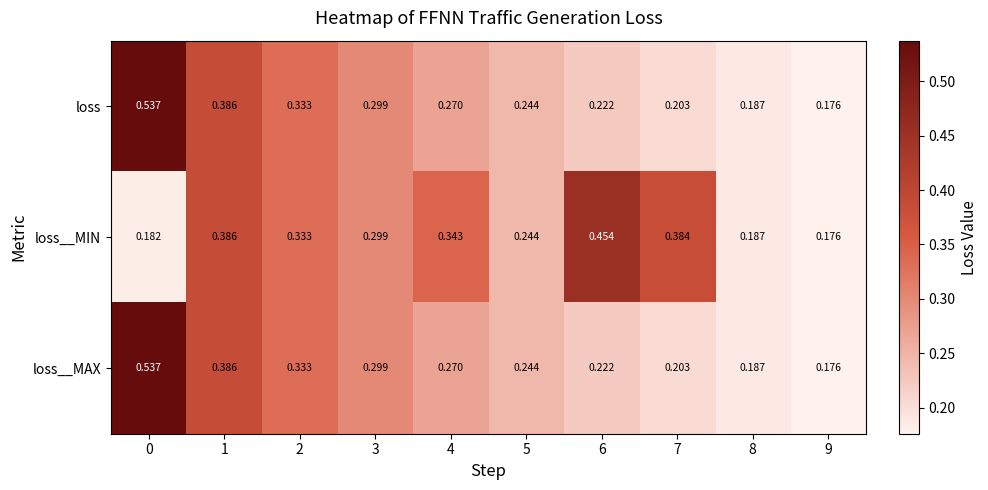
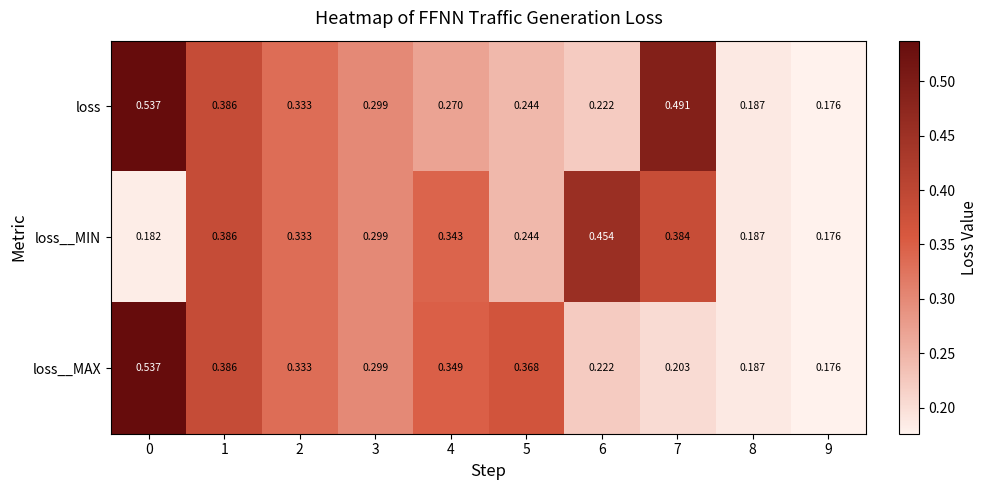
  {
    "loss": {
      "0": 0.537,
      "1": 0.386,
      "2": 0.333,
      "3": 0.299,
      "4": 0.270,
      "5": 0.244,
      "6": 0.222,
-     "7": 0.203,
+     "7": 0.491,
      "8": 0.187,
      "9": 0.176
    },
    "loss__MIN": {
      "0": 0.182,
      "1": 0.386,
      "2": 0.333,
      "3": 0.299,
      "4": 0.343,
      "5": 0.244,
      "6": 0.454,
      "7": 0.384,
      "8": 0.187,
      "9": 0.176
    },
    "loss__MAX": {
      "0": 0.537,
      "1": 0.386,
      "2": 0.333,
      "3": 0.299,
-     "4": 0.270,
-     "5": 0.244,
+     "4": 0.349,
+     "5": 0.368,
      "6": 0.222,
      "7": 0.203,
      "8": 0.187,
      "9": 0.176
    }
  }
